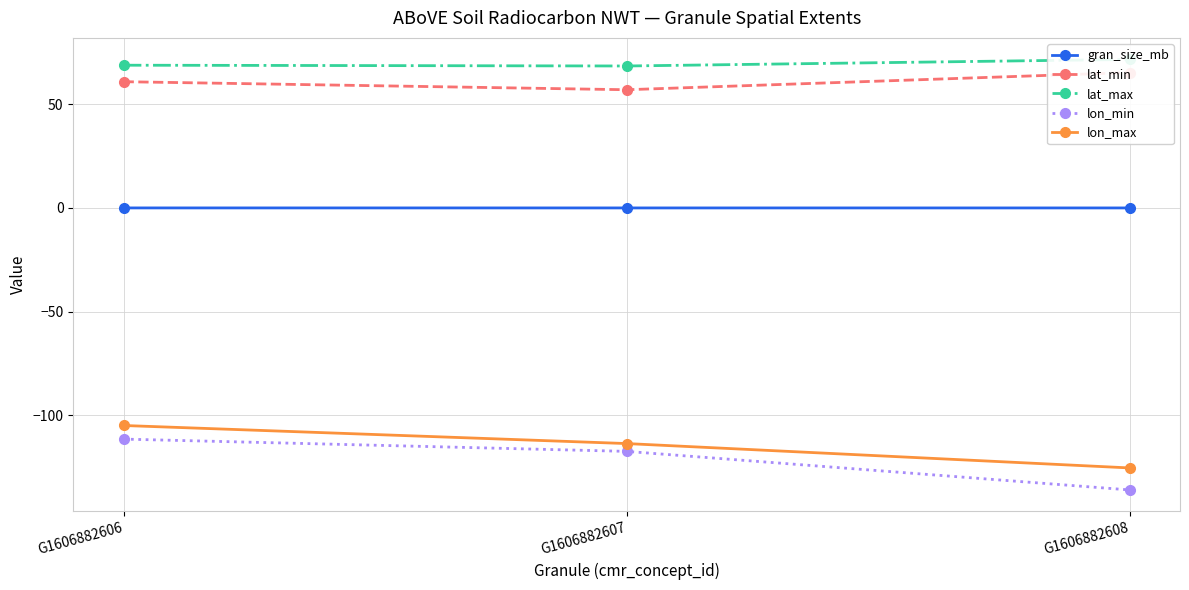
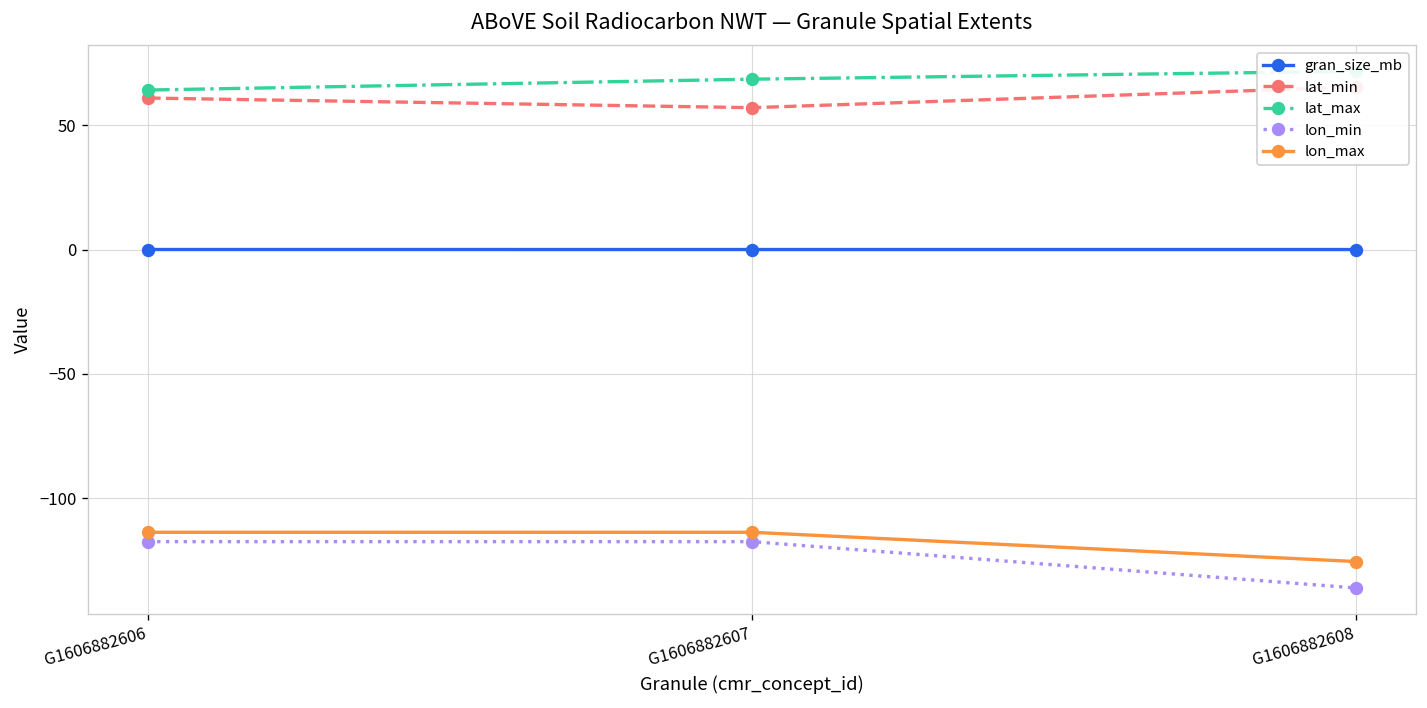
  {
    "gran_size_mb": {
      "G1606882606": 0,
      "G1606882607": 0,
      "G1606882608": 0
    },
    "lat_min": {
      "G1606882606": 61,
      "G1606882607": 57
    },
    "lat_max": {
-     "G1606882606": 69,
+     "G1606882606": 64,
      "G1606882607": 69
    },
    "lon_min": {
-     "G1606882606": -112,
+     "G1606882606": -118,
      "G1606882607": -118,
      "G1606882608": -136
    },
    "lon_max": {
-     "G1606882606": -105,
+     "G1606882606": -114,
      "G1606882607": -114,
      "G1606882608": -126
    }
  }
